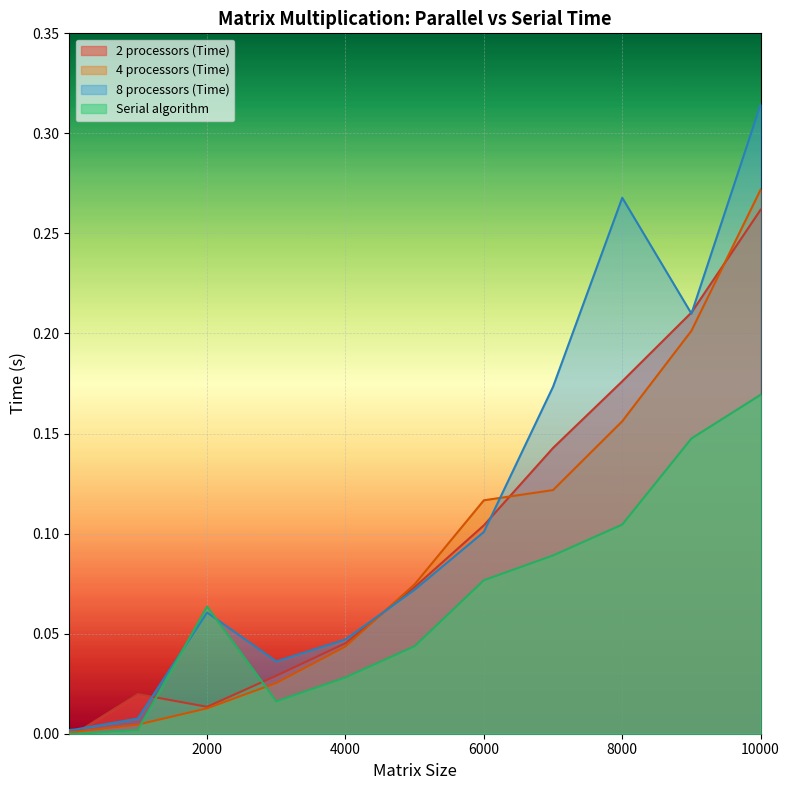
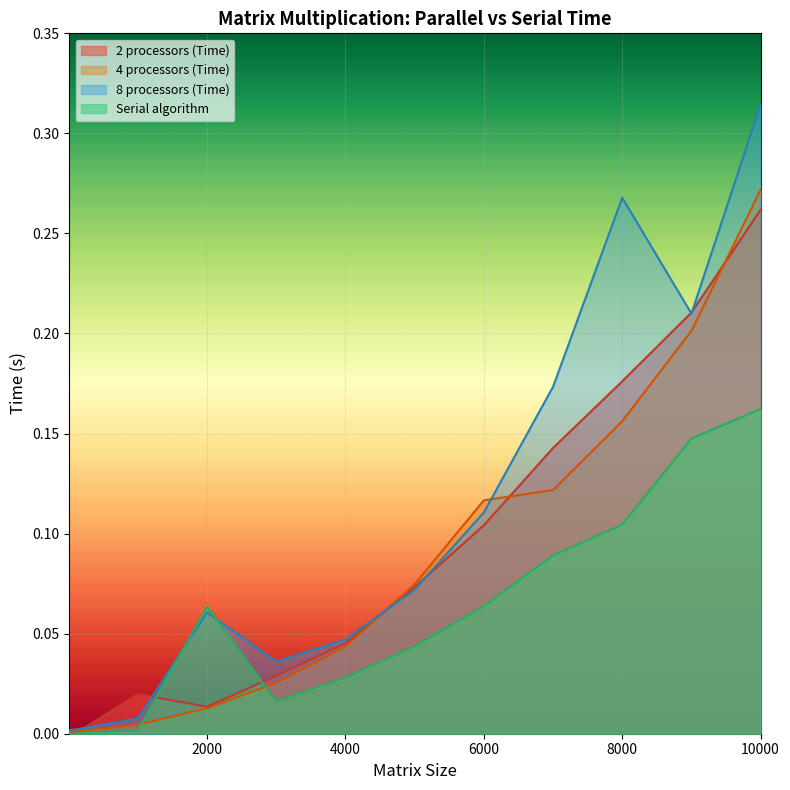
  {
    "8 processors (Time)": {
      "2000": 0.061,
      "4000": 0.047,
-     "6000": 0.101,
+     "6000": 0.111,
      "8000": 0.268,
      "10000": 0.314
    },
    "Serial algorithm": {
      "2000": 0.064,
      "4000": 0.028,
-     "6000": 0.077,
+     "6000": 0.064,
      "8000": 0.105,
-     "10000": 0.169
+     "10000": 0.162
    }
  }
